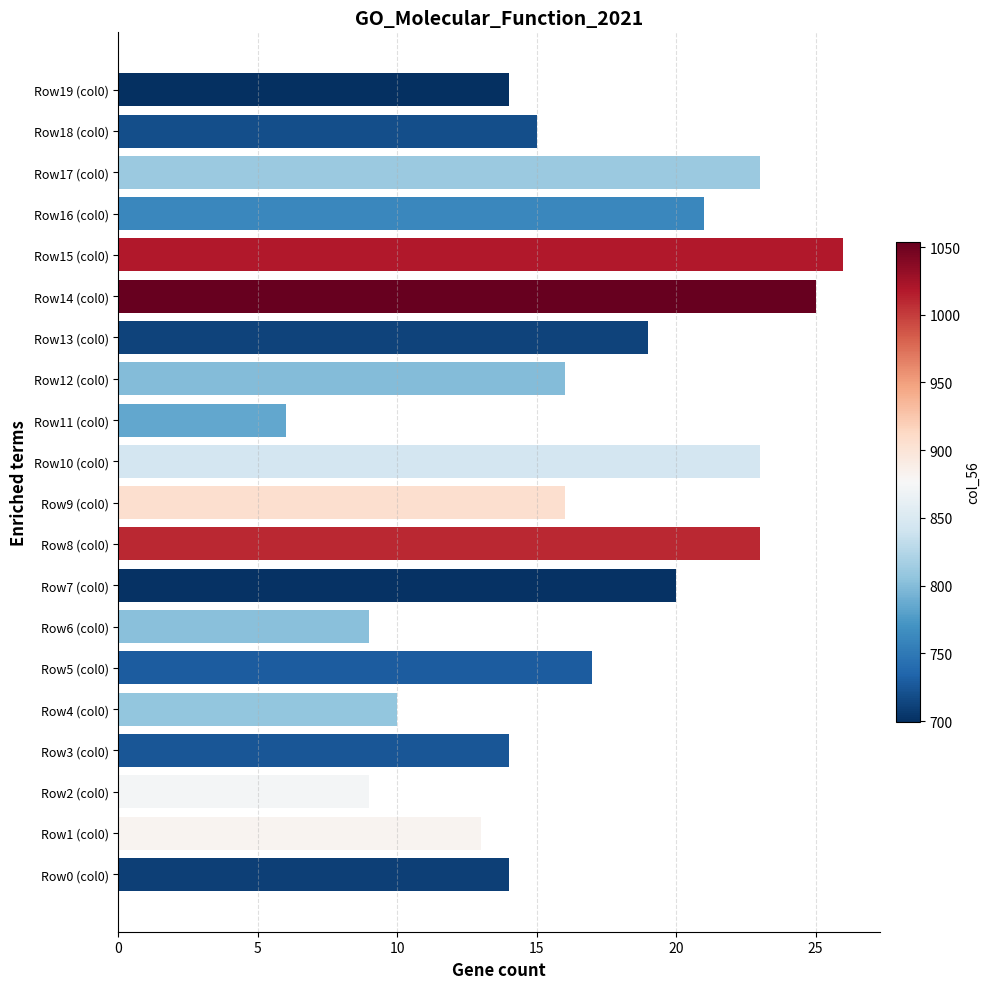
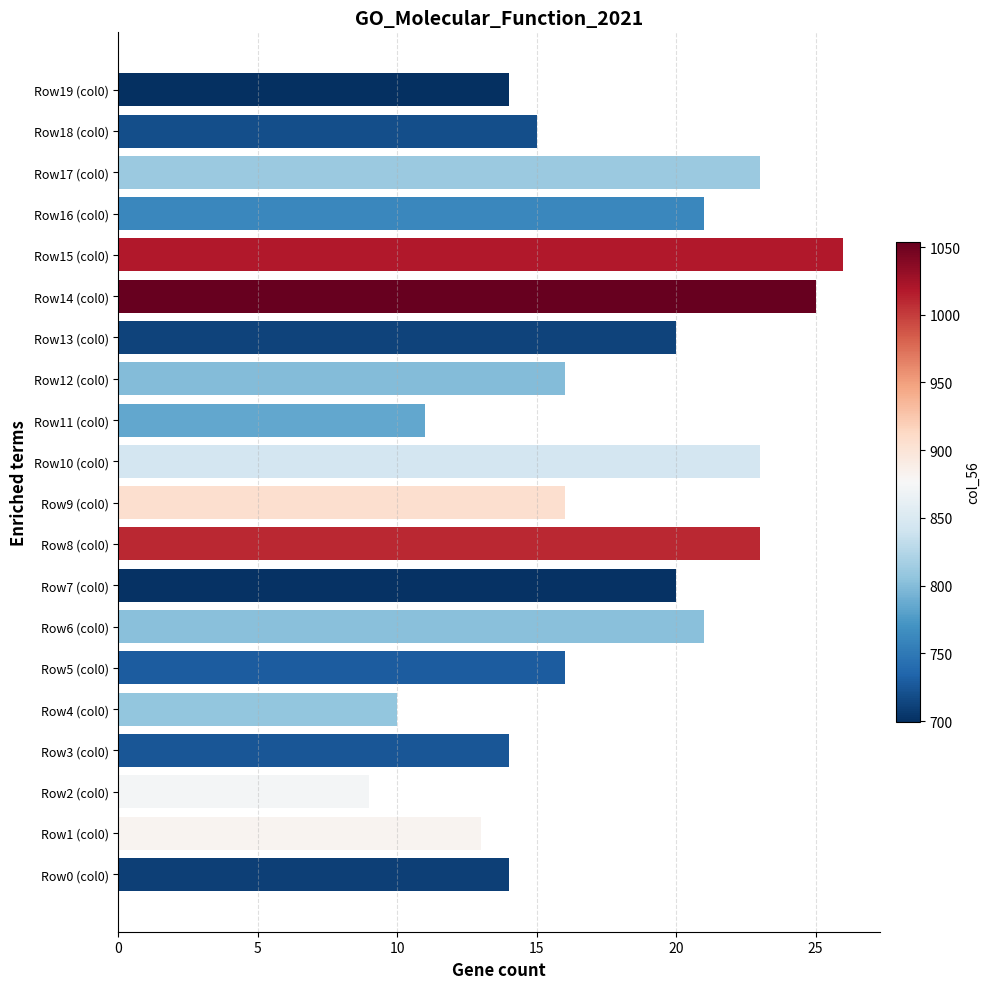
  {
    "Row19 (col0)": 14,
    "Row18 (col0)": 15,
    "Row17 (col0)": 23,
    "Row16 (col0)": 21,
    "Row15 (col0)": 26,
    "Row14 (col0)": 25,
-   "Row13 (col0)": 19,
+   "Row13 (col0)": 20,
    "Row12 (col0)": 16,
-   "Row11 (col0)": 6,
+   "Row11 (col0)": 11,
    "Row10 (col0)": 23,
    "Row9 (col0)": 16,
    "Row8 (col0)": 23,
    "Row7 (col0)": 20,
-   "Row6 (col0)": 9,
-   "Row5 (col0)": 17,
+   "Row6 (col0)": 21,
+   "Row5 (col0)": 16,
    "Row4 (col0)": 10,
    "Row3 (col0)": 14,
    "Row2 (col0)": 9,
    "Row1 (col0)": 13,
    "Row0 (col0)": 14
  }
